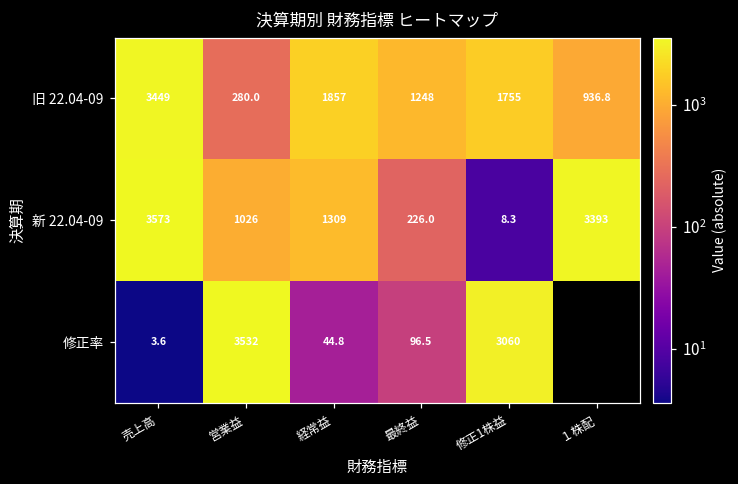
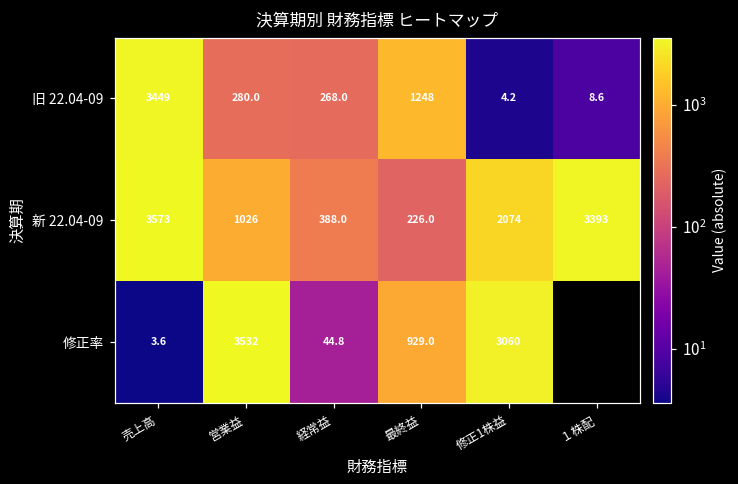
  {
    "旧 22.04-09": {
      "売上高": 3449,
      "営業益": 280.0,
-     "経常益": 1857,
+     "経常益": 268.0,
      "最終益": 1248,
-     "修正1株益": 1755,
-     "１株配": 936.8
+     "修正1株益": 4.2,
+     "１株配": 8.6
    },
    "新 22.04-09": {
      "売上高": 3573,
      "営業益": 1026,
-     "経常益": 1309,
+     "経常益": 388.0,
      "最終益": 226.0,
-     "修正1株益": 8.3,
+     "修正1株益": 2074,
      "１株配": 3393
    },
    "修正率": {
      "売上高": 3.6,
      "営業益": 3532,
      "経常益": 44.8,
-     "最終益": 96.5,
+     "最終益": 929.0,
      "修正1株益": 3060
    }
  }
